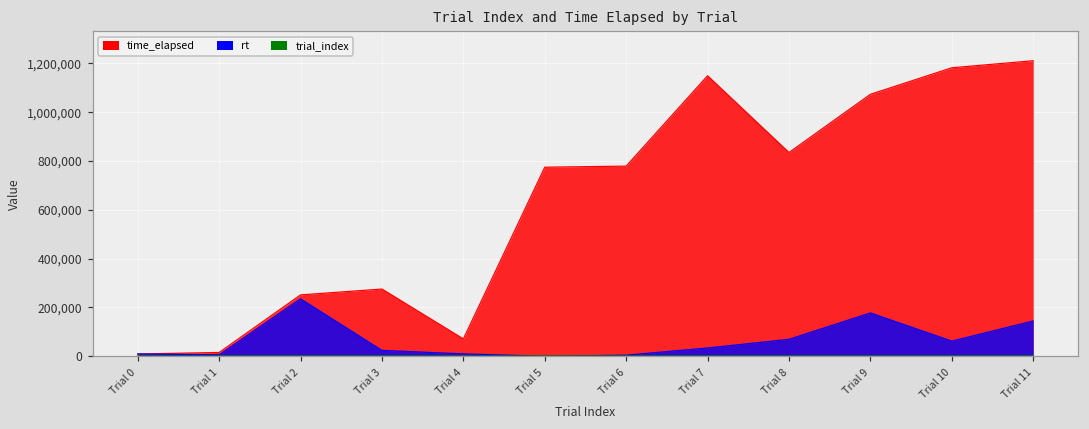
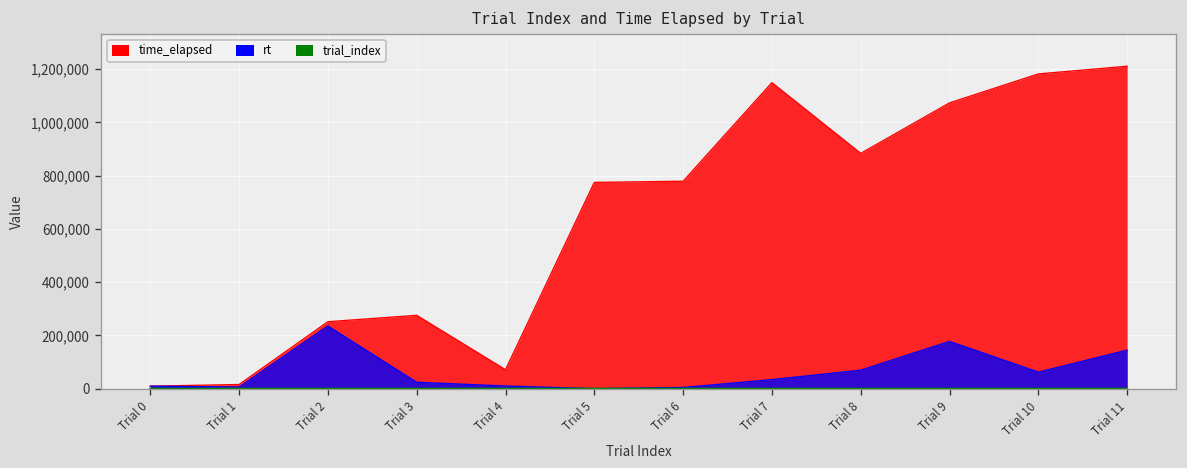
  {
    "time_elapsed": {
      "Trial 2": "250,000",
      "Trial 3": "280,000",
      "Trial 4": "70,000",
      "Trial 5": "770,000",
      "Trial 6": "780,000",
      "Trial 7": "1,150,000",
-     "Trial 8": "830,000",
+     "Trial 8": "880,000",
      "Trial 9": "1,070,000",
      "Trial 10": "1,180,000",
      "Trial 11": "1,210,000"
    },
    "rt": {
      "Trial 2": "240,000",
      "Trial 3": "20,000",
      "Trial 7": "30,000",
      "Trial 8": "70,000",
      "Trial 9": "180,000",
      "Trial 10": "60,000",
      "Trial 11": "140,000"
    },
    "trial_index": {
      "Trial 2": "0",
      "Trial 3": "0",
      "Trial 7": "0",
      "Trial 8": "0",
      "Trial 9": "0",
      "Trial 10": "0",
      "Trial 11": "0"
    }
  }
